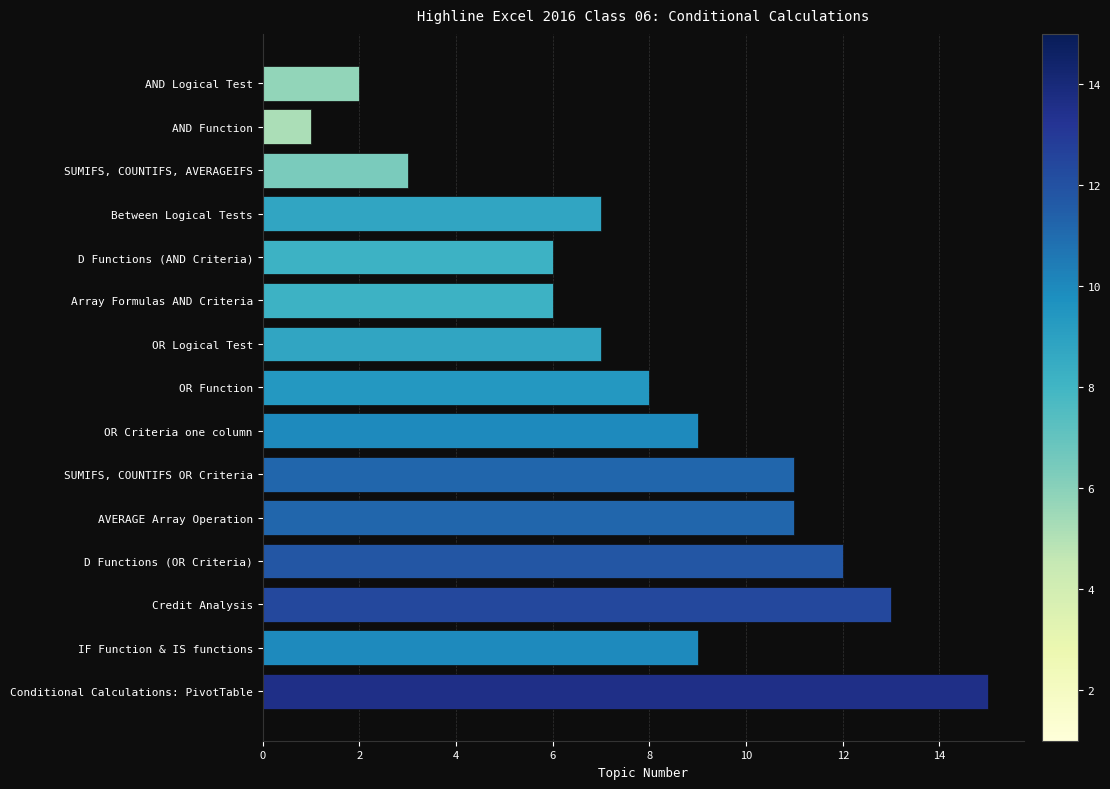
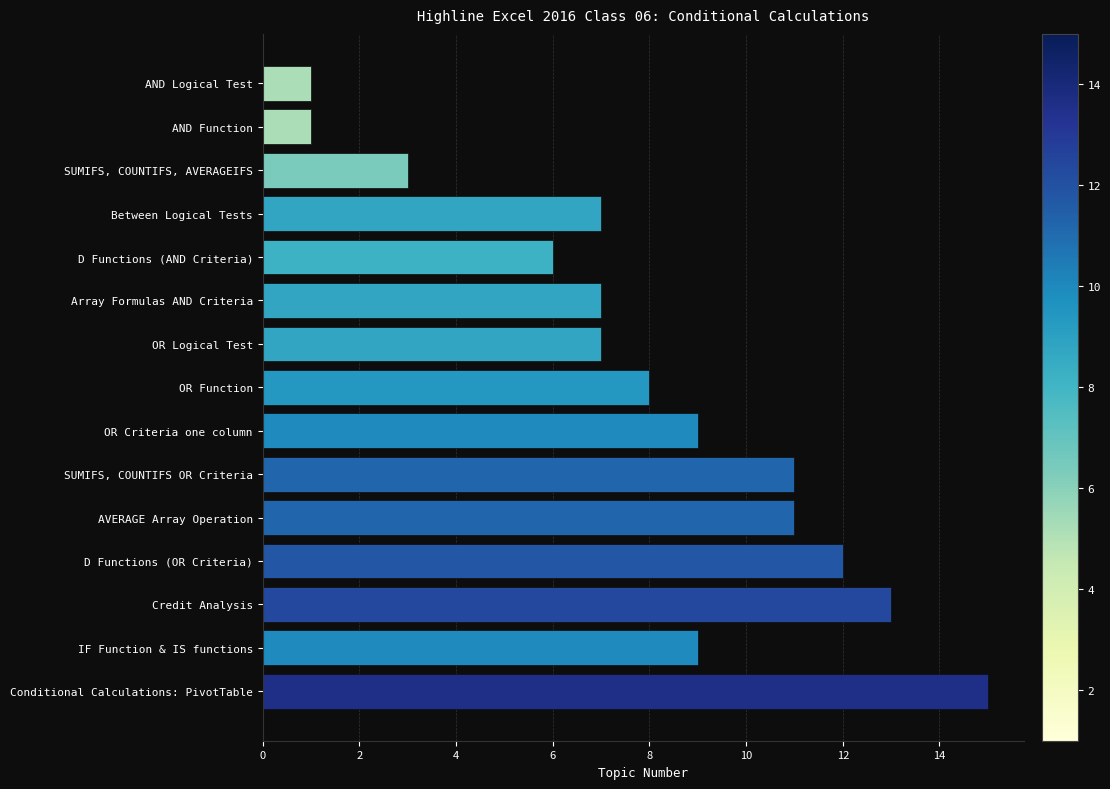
  {
-   "AND Logical Test": 2,
+   "AND Logical Test": 1,
    "AND Function": 1,
    "SUMIFS, COUNTIFS, AVERAGEIFS": 3,
    "Between Logical Tests": 7,
    "D Functions (AND Criteria)": 6,
-   "Array Formulas AND Criteria": 6,
+   "Array Formulas AND Criteria": 7,
    "OR Logical Test": 7,
    "OR Function": 8,
    "OR Criteria one column": 9,
    "SUMIFS, COUNTIFS OR Criteria": 11,
    "AVERAGE Array Operation": 11,
    "D Functions (OR Criteria)": 12,
    "Credit Analysis": 13,
    "IF Function & IS functions": 9,
    "Conditional Calculations: PivotTable": 15
  }
